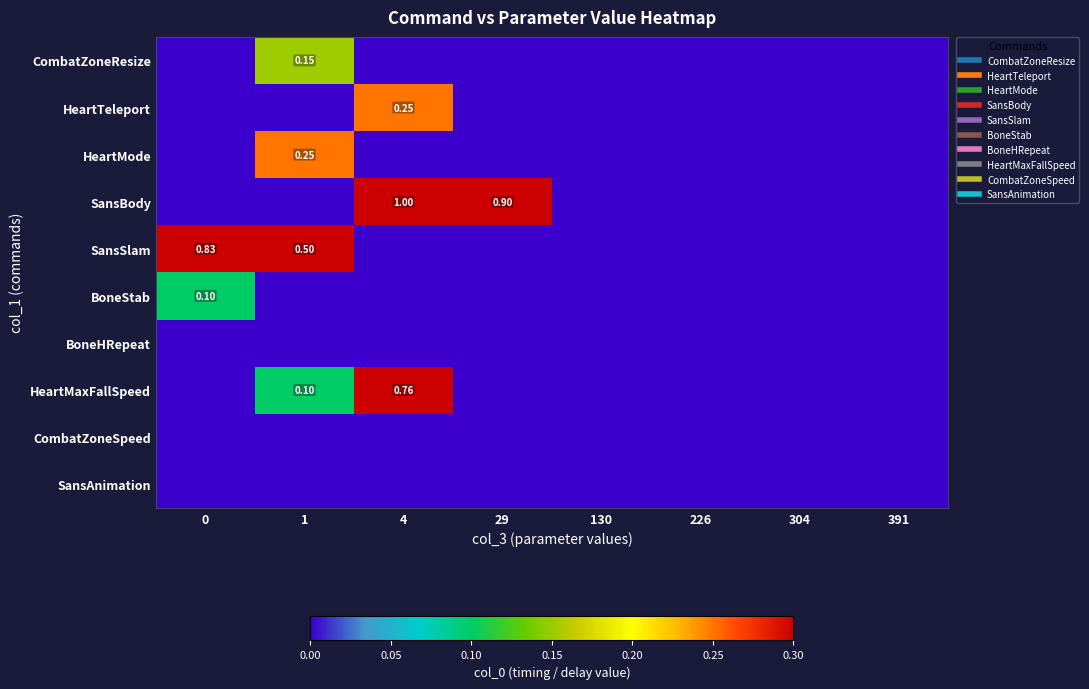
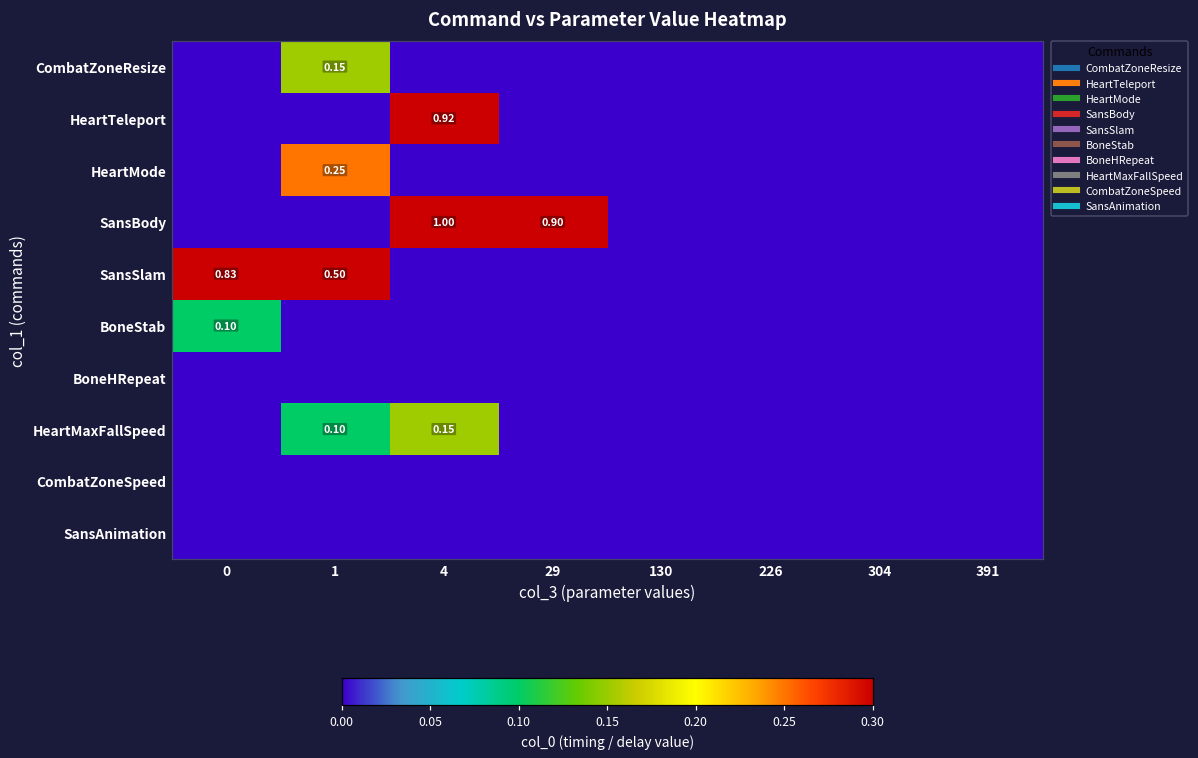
  {
    "HeartTeleport": {
-     "4": 0.25
+     "4": 0.92
    },
    "HeartMaxFallSpeed": {
-     "4": 0.76
+     "4": 0.15
    }
  }
